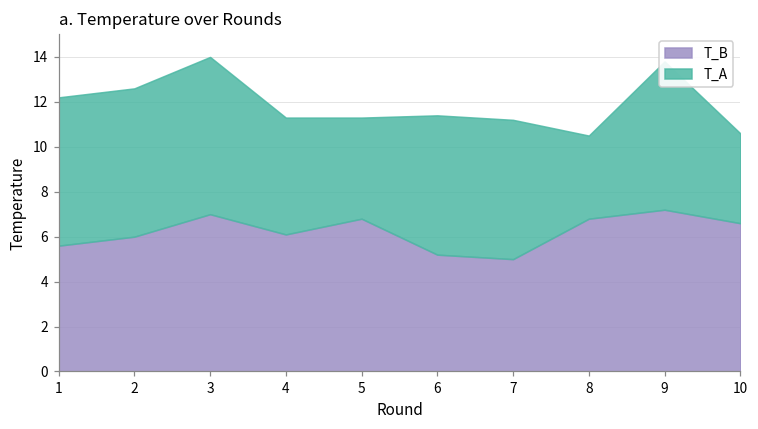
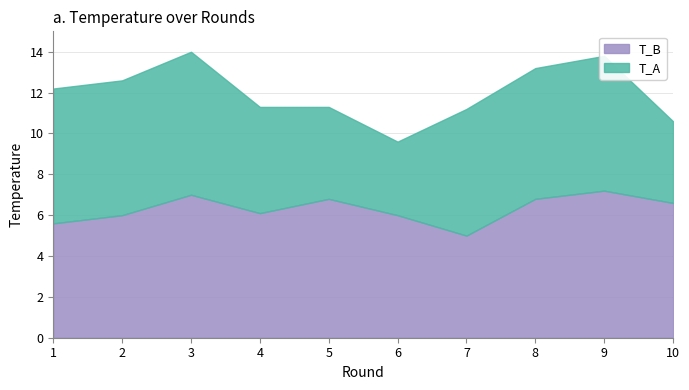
  {
    "T_B": {
      "1": 5.6,
      "2": 6.0,
      "3": 7.0,
      "4": 6.1,
      "5": 6.8,
-     "6": 5.2,
+     "6": 6.0,
      "7": 5.0,
      "8": 6.8,
      "9": 7.2,
      "10": 6.6
    },
    "T_A": {
      "1": 6.6,
      "2": 6.6,
      "3": 7.0,
      "4": 5.2,
      "5": 4.5,
-     "6": 6.2,
+     "6": 3.6,
      "7": 6.2,
-     "8": 3.7,
+     "8": 6.4,
      "10": 4.0
    }
  }
